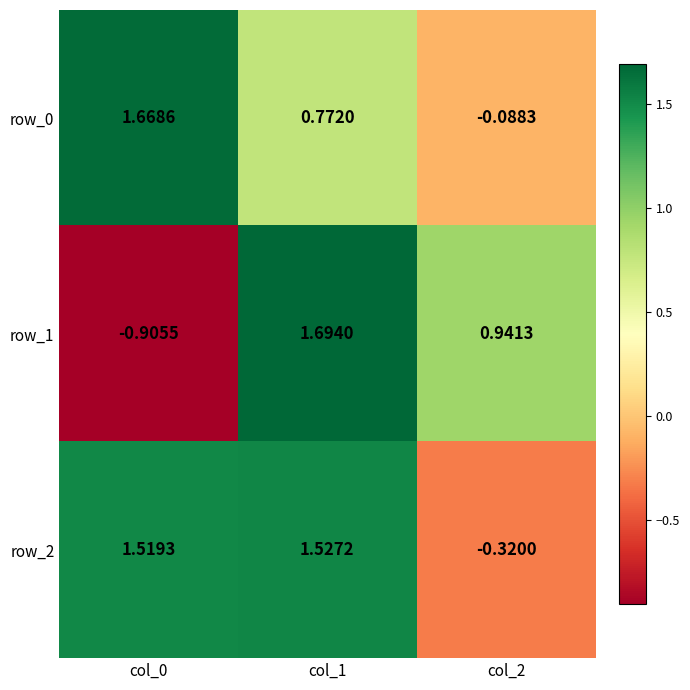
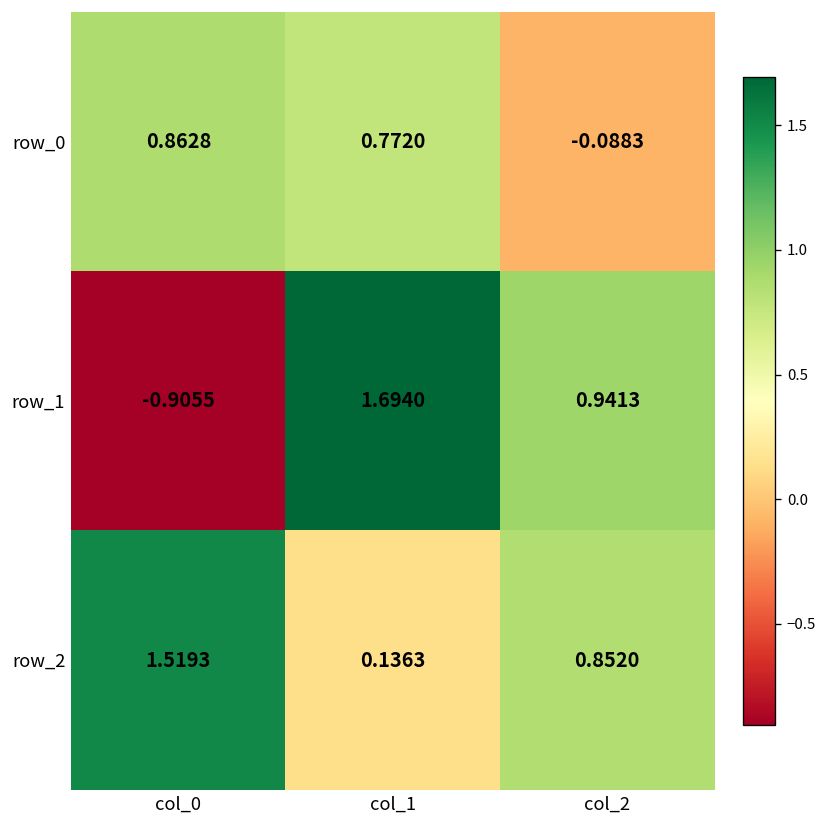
  {
    "row_0": {
-     "col_0": 1.6686,
+     "col_0": 0.8628,
      "col_1": 0.7720,
      "col_2": -0.0883
    },
    "row_1": {
      "col_0": -0.9055,
      "col_1": 1.6940,
      "col_2": 0.9413
    },
    "row_2": {
      "col_0": 1.5193,
-     "col_1": 1.5272,
-     "col_2": -0.3200
+     "col_1": 0.1363,
+     "col_2": 0.8520
    }
  }
